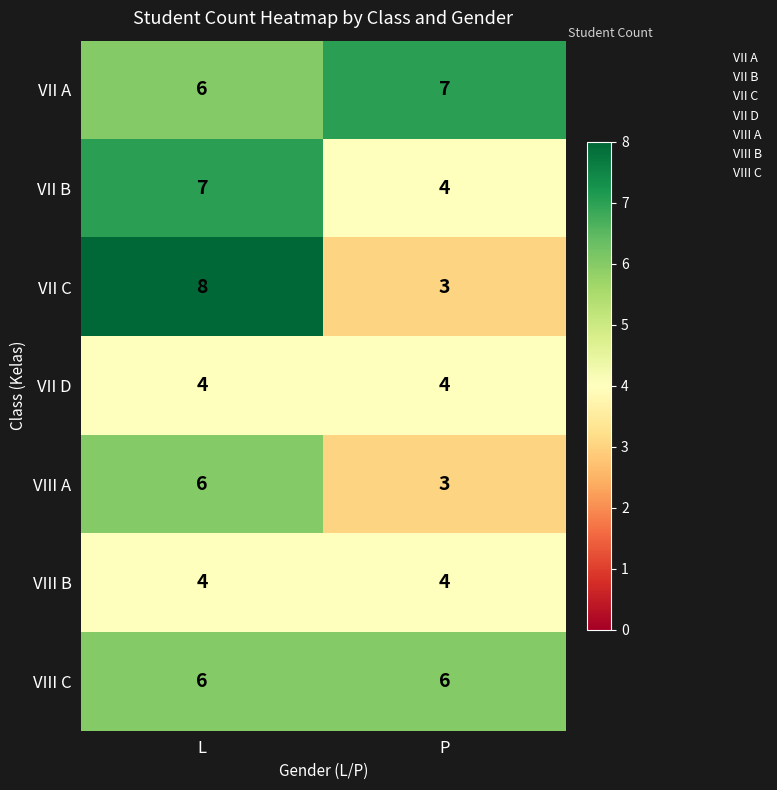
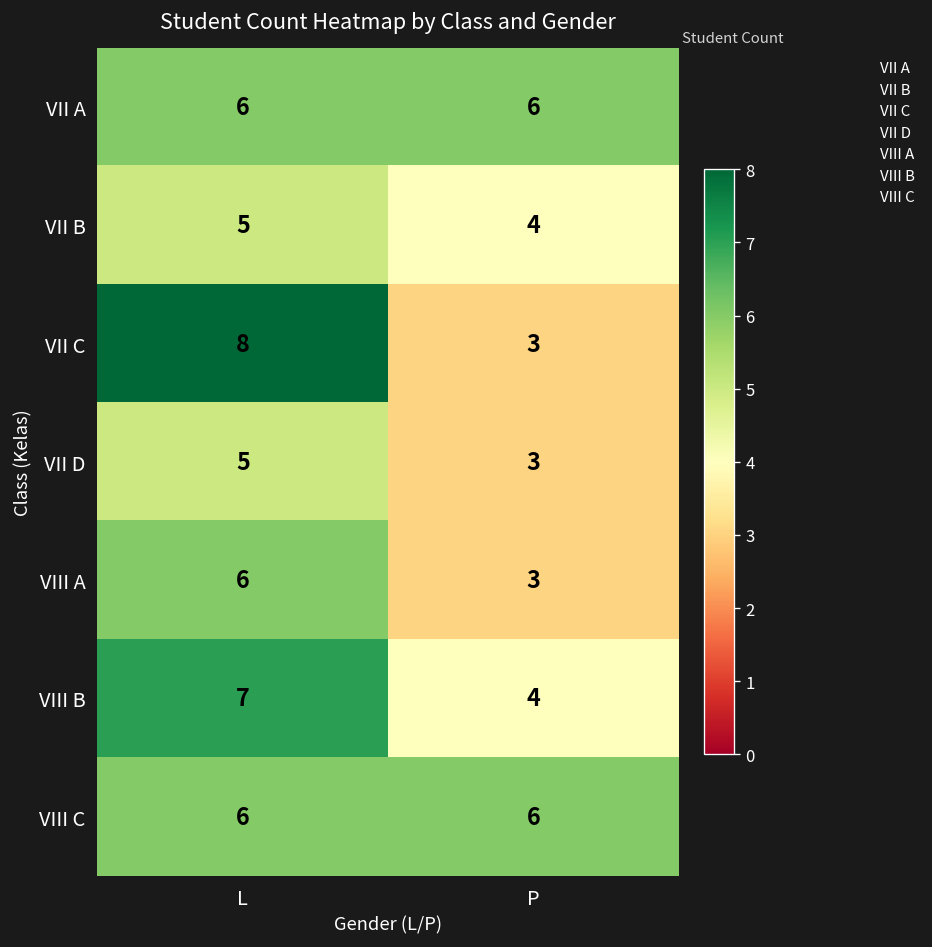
  {
    "VII A": {
      "L": 6,
-     "P": 7
+     "P": 6
    },
    "VII B": {
-     "L": 7,
+     "L": 5,
      "P": 4
    },
    "VII C": {
      "L": 8,
      "P": 3
    },
    "VII D": {
-     "L": 4,
-     "P": 4
+     "L": 5,
+     "P": 3
    },
    "VIII A": {
      "L": 6,
      "P": 3
    },
    "VIII B": {
-     "L": 4,
+     "L": 7,
      "P": 4
    },
    "VIII C": {
      "L": 6,
      "P": 6
    }
  }
